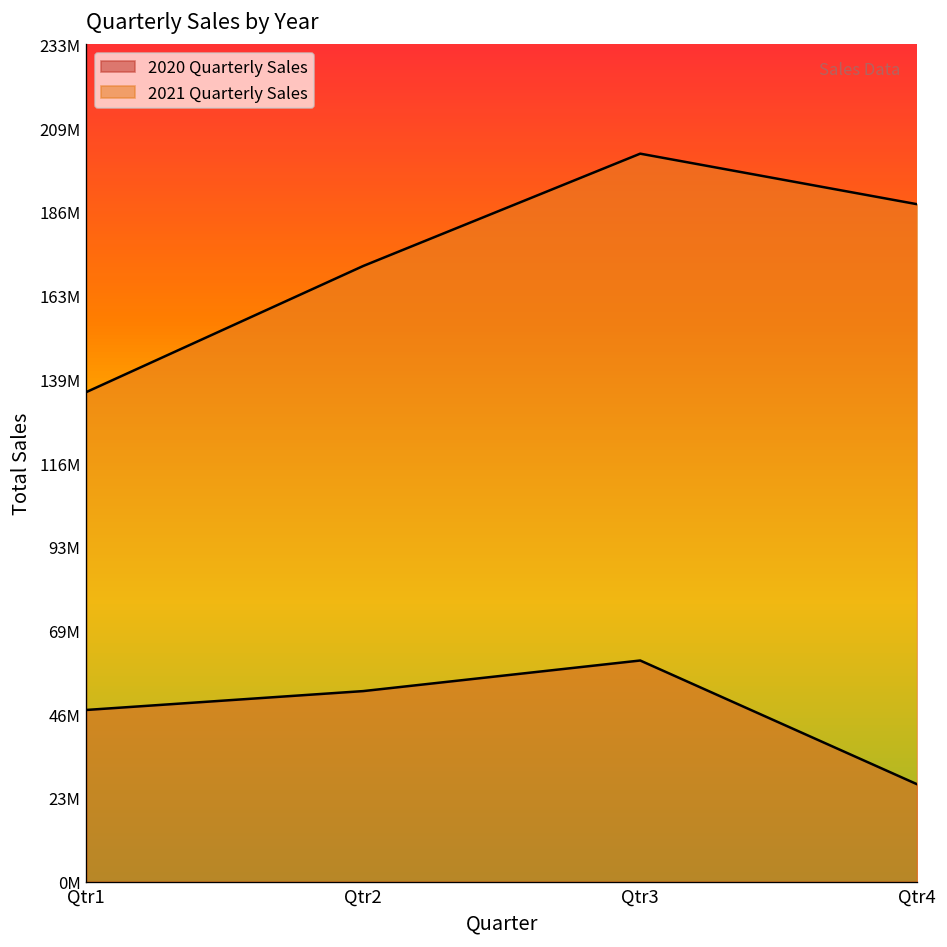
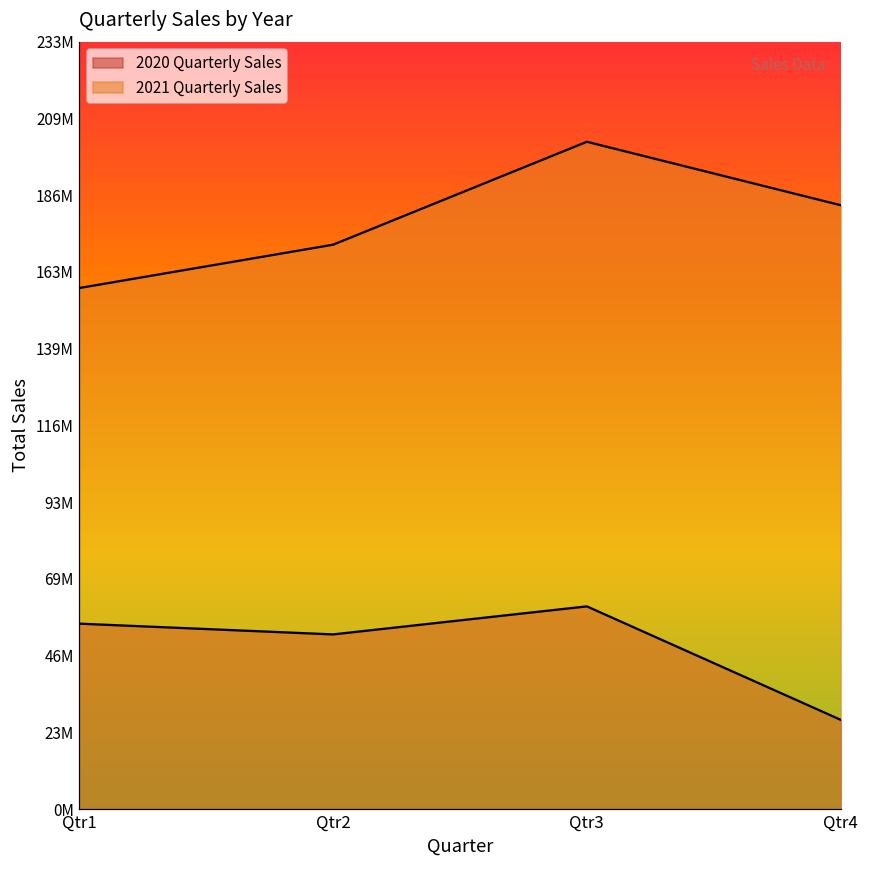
  {
    "2020 Quarterly Sales": {
-     "Qtr1": 48000000,
+     "Qtr1": 56000000,
      "Qtr2": 53000000,
      "Qtr3": 62000000,
      "Qtr4": 27000000
    },
    "2021 Quarterly Sales": {
-     "Qtr1": 136000000,
+     "Qtr1": 158000000,
      "Qtr2": 172000000,
      "Qtr3": 203000000,
-     "Qtr4": 189000000
+     "Qtr4": 184000000
    }
  }
